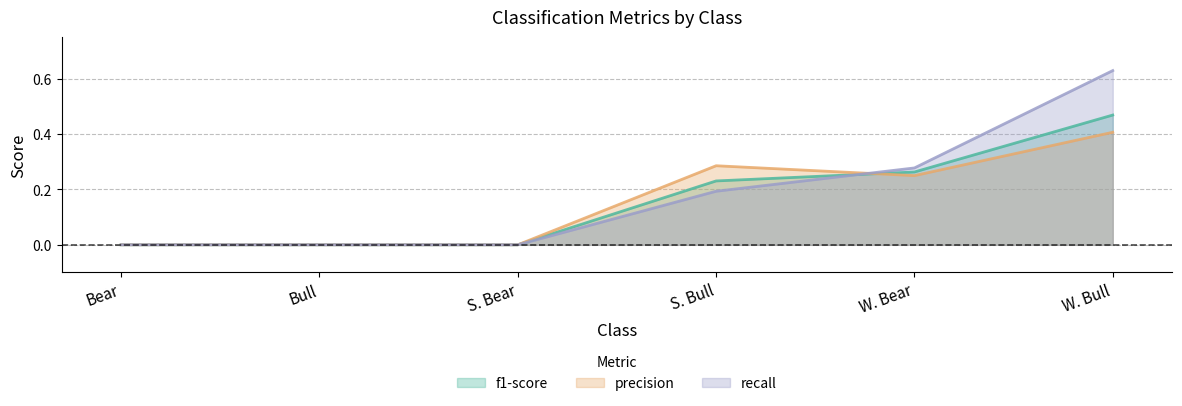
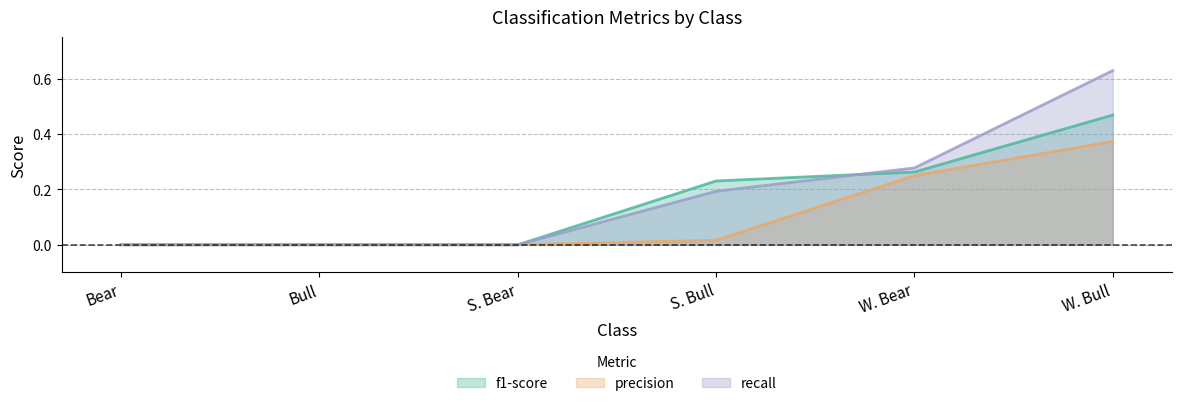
  {
    "precision": {
-     "S. Bull": 0.29,
+     "S. Bull": 0.02,
      "W. Bear": 0.25,
-     "W. Bull": 0.41
+     "W. Bull": 0.37
    }
  }
